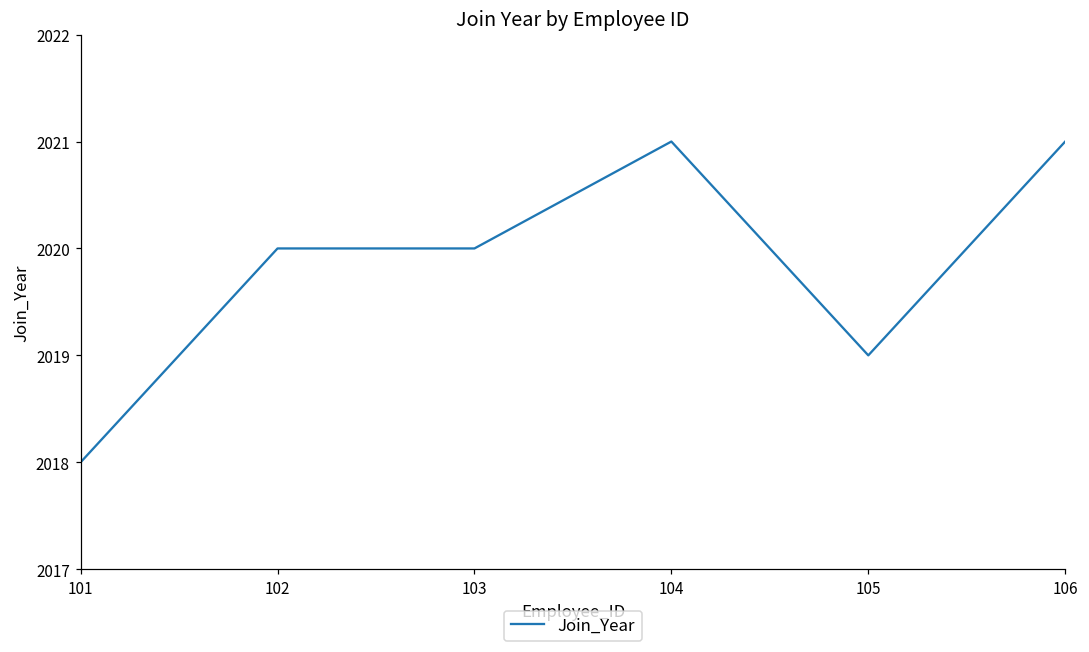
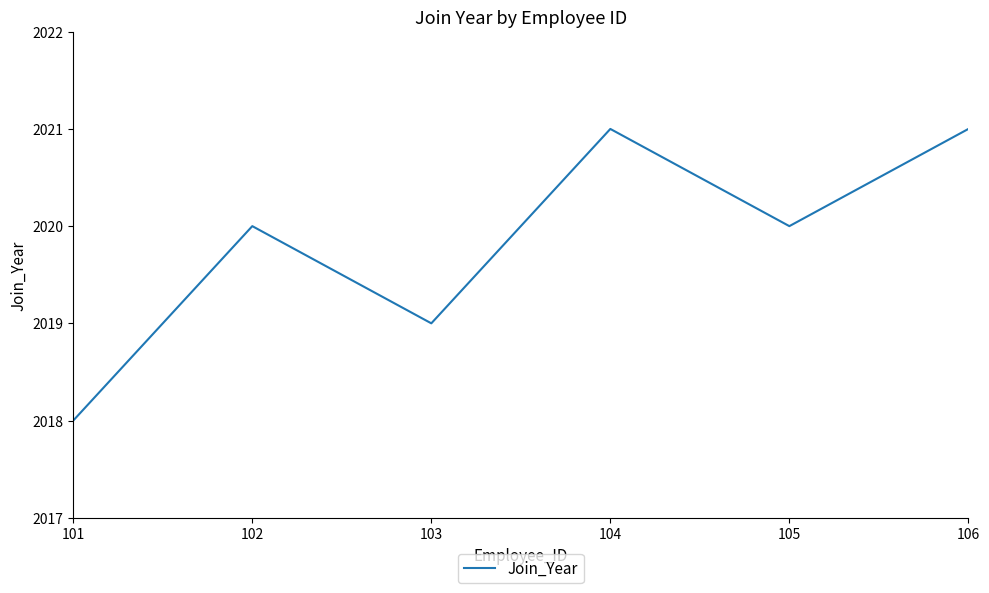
  {
    "101": 2018,
    "102": 2020,
-   "103": 2020,
+   "103": 2019,
    "104": 2021,
-   "105": 2019,
+   "105": 2020,
    "106": 2021
  }
